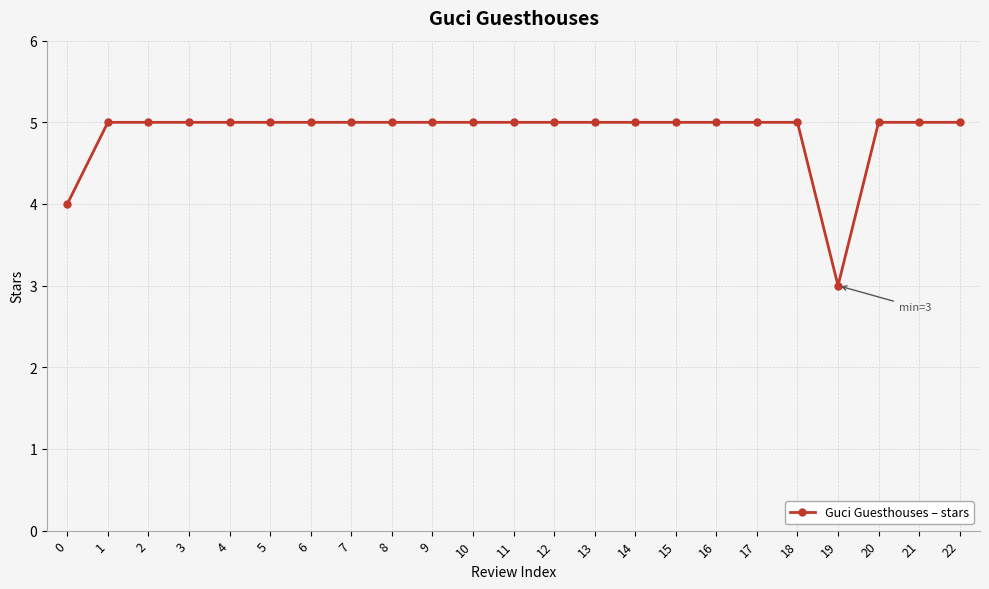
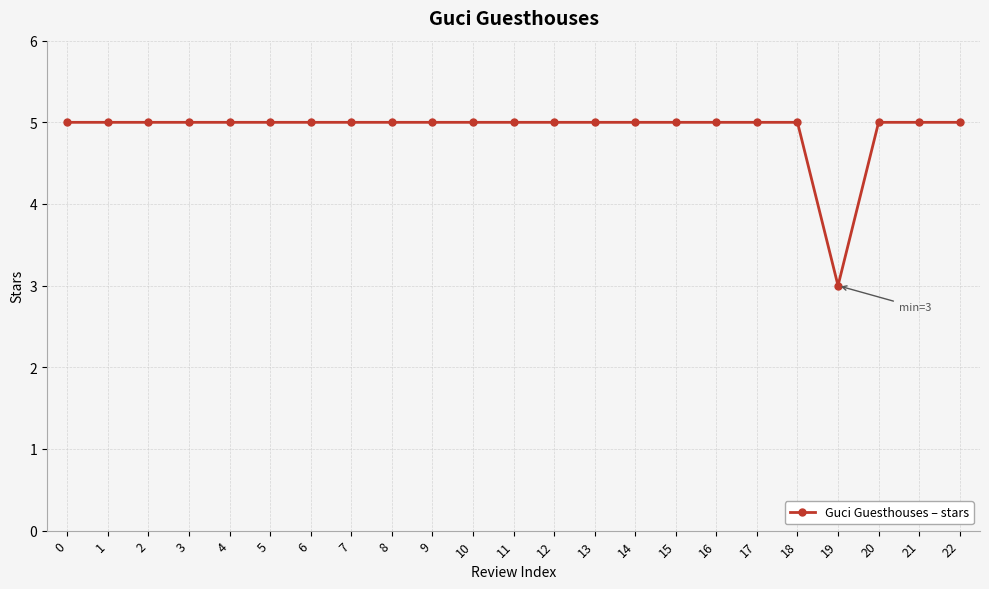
  {
-   "0": 4,
+   "0": 5,
    "1": 5,
    "2": 5,
    "3": 5,
    "4": 5,
    "5": 5,
    "6": 5,
    "7": 5,
    "8": 5,
    "9": 5,
    "10": 5,
    "11": 5,
    "12": 5,
    "13": 5,
    "14": 5,
    "15": 5,
    "16": 5,
    "17": 5,
    "18": 5,
    "20": 5,
    "21": 5,
    "22": 5
  }
